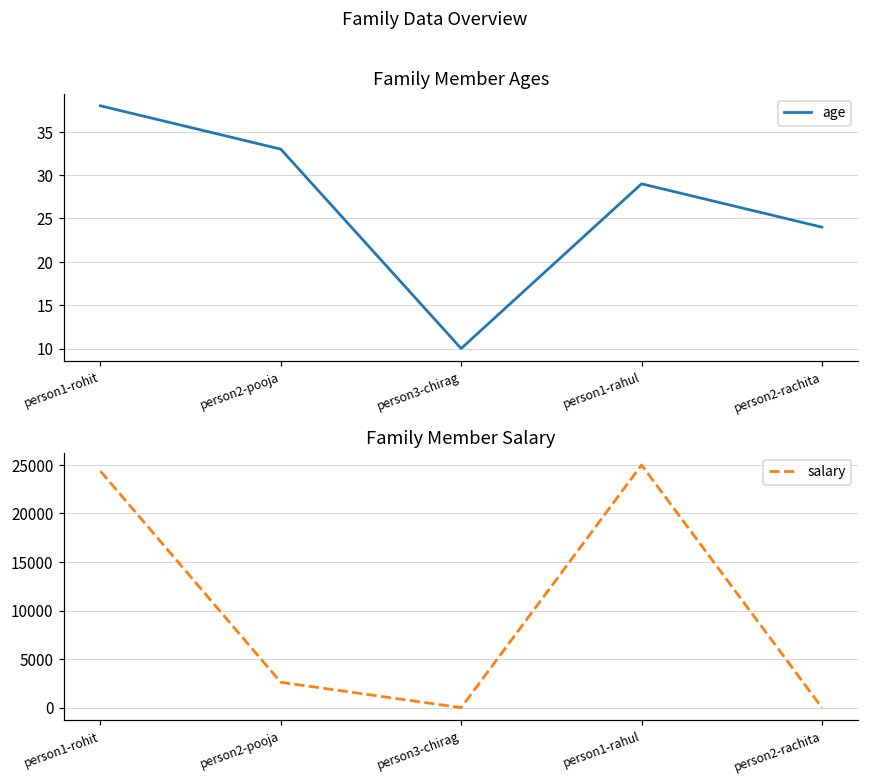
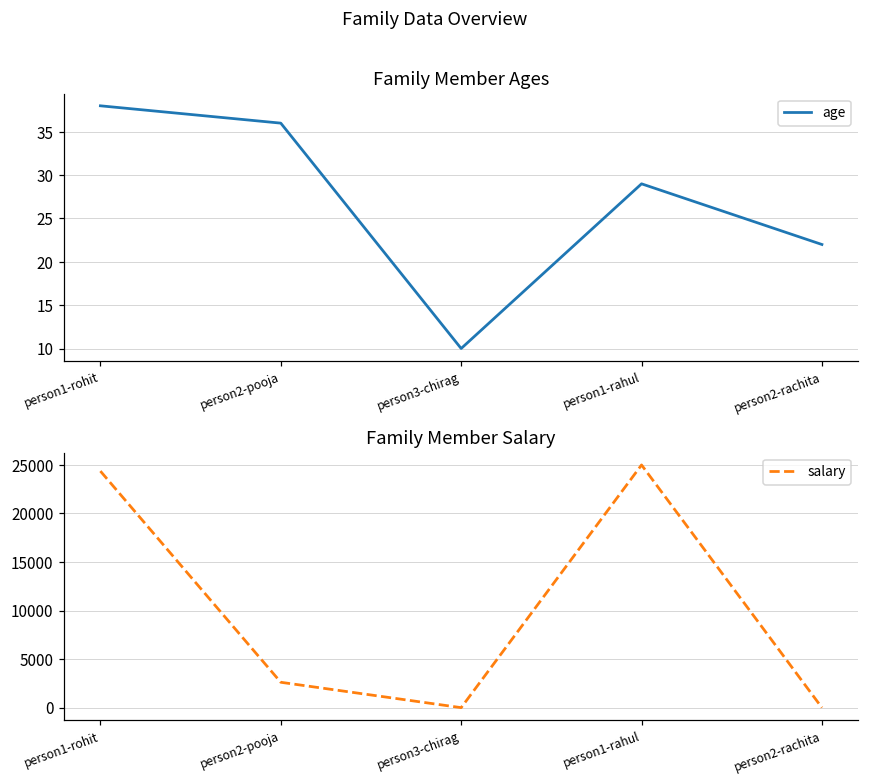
  {
    "Family Member Ages": {
      "person1-rohit": 38,
-     "person2-pooja": 33,
+     "person2-pooja": 36,
      "person3-chirag": 10,
      "person1-rahul": 29,
-     "person2-rachita": 24
+     "person2-rachita": 22
    },
    "Family Member Salary": {
      "person1-rohit": 24000,
      "person2-pooja": 3000,
      "person3-chirag": 0,
      "person1-rahul": 25000,
      "person2-rachita": 0
    }
  }
